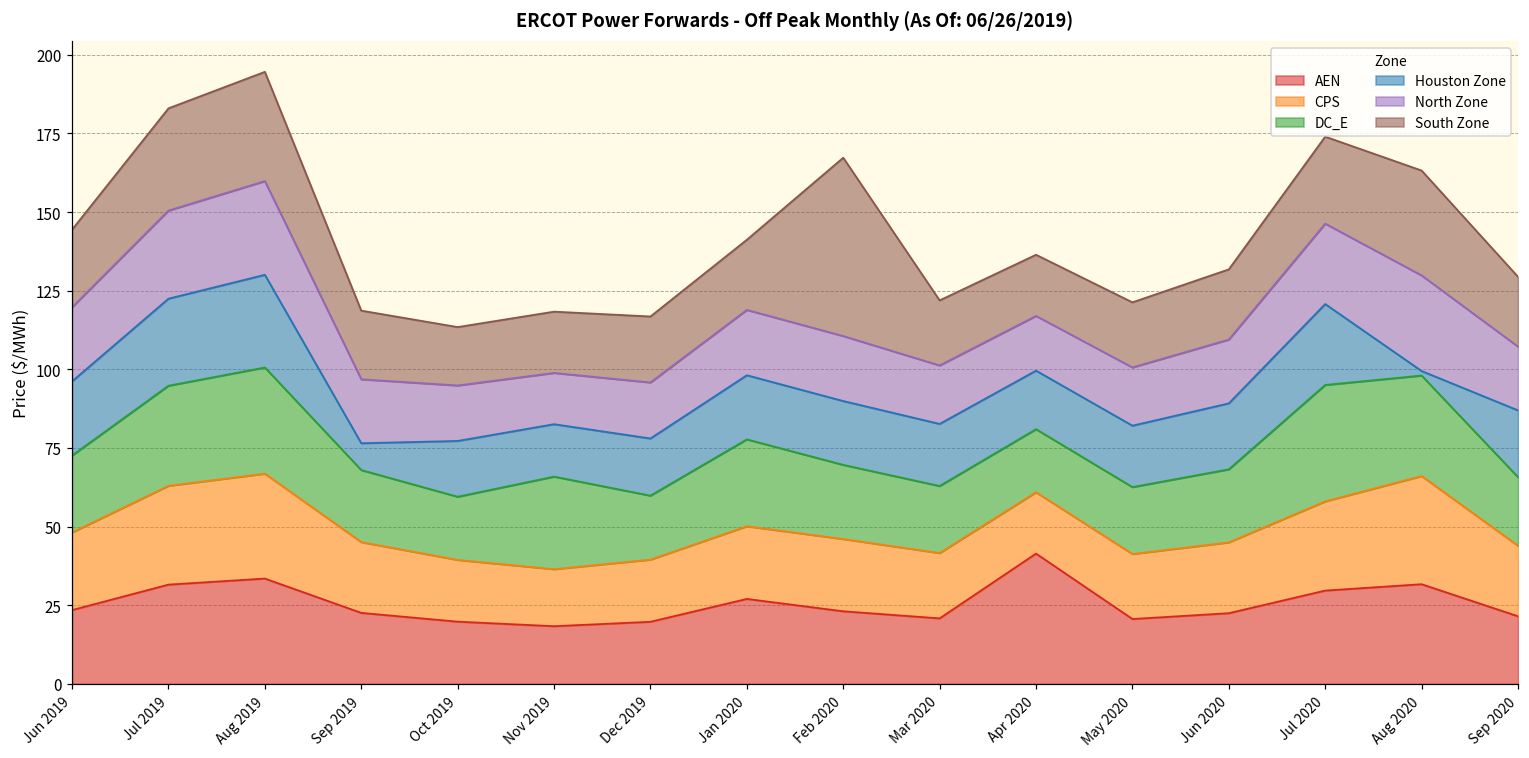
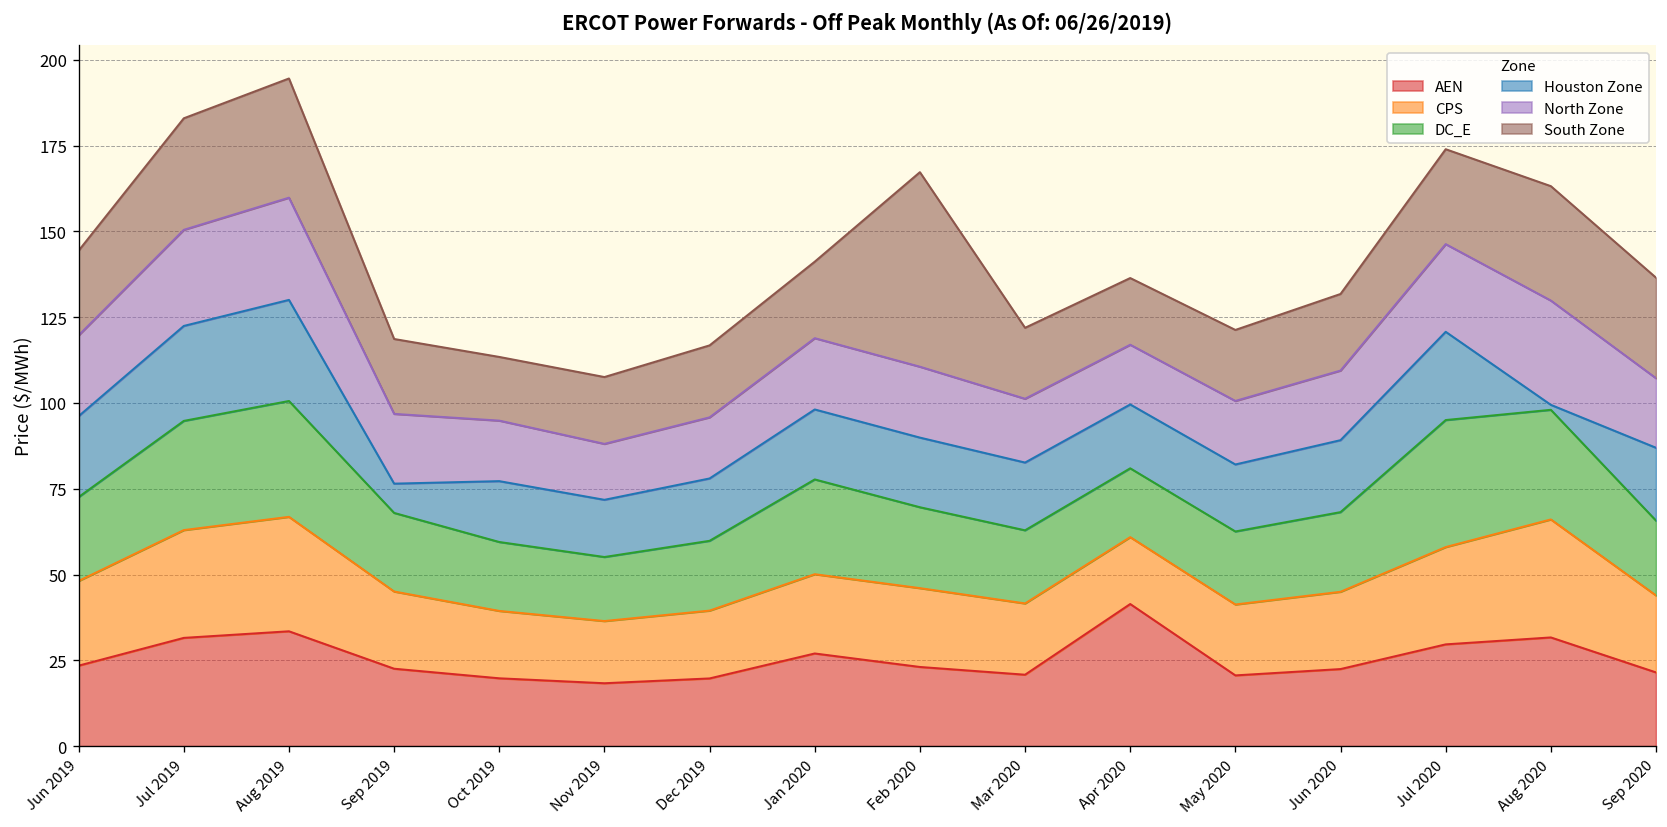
  {
    "AEN": {
      "Jun 2019": 23,
      "Jul 2019": 32,
      "Aug 2019": 33,
      "Sep 2019": 23,
      "Oct 2019": 20,
      "Nov 2019": 18,
      "Dec 2019": 20,
      "Jan 2020": 27,
      "Feb 2020": 23,
      "Mar 2020": 21,
      "Apr 2020": 41,
      "May 2020": 21,
      "Jun 2020": 22,
      "Jul 2020": 30,
      "Aug 2020": 32,
      "Sep 2020": 21
    },
    "CPS": {
      "Jun 2019": 25,
      "Jul 2019": 31,
      "Aug 2019": 33,
      "Sep 2019": 22,
      "Oct 2019": 20,
      "Nov 2019": 18,
      "Dec 2019": 20,
      "Jan 2020": 23,
      "Feb 2020": 23,
      "Mar 2020": 21,
      "Apr 2020": 19,
      "May 2020": 21,
      "Jun 2020": 23,
      "Jul 2020": 28,
      "Aug 2020": 34,
      "Sep 2020": 22
    },
    "DC_E": {
      "Jun 2019": 24,
      "Jul 2019": 32,
      "Aug 2019": 34,
      "Sep 2019": 23,
      "Oct 2019": 20,
-     "Nov 2019": 29,
+     "Nov 2019": 19,
      "Dec 2019": 20,
      "Jan 2020": 28,
      "Feb 2020": 24,
      "Mar 2020": 21,
      "Apr 2020": 20,
      "May 2020": 21,
      "Jun 2020": 23,
      "Jul 2020": 37,
      "Aug 2020": 32,
      "Sep 2020": 22
    },
    "Houston Zone": {
      "Jun 2019": 24,
      "Jul 2019": 28,
      "Aug 2019": 29,
      "Sep 2019": 9,
      "Oct 2019": 18,
      "Nov 2019": 17,
      "Dec 2019": 18,
      "Jan 2020": 20,
      "Feb 2020": 20,
      "Mar 2020": 20,
      "Apr 2020": 19,
      "May 2020": 20,
      "Jun 2020": 21,
      "Jul 2020": 26,
      "Aug 2020": 1,
      "Sep 2020": 21
    },
    "North Zone": {
      "Jun 2019": 24,
      "Jul 2019": 28,
      "Aug 2019": 30,
      "Sep 2019": 20,
      "Oct 2019": 18,
      "Nov 2019": 16,
      "Dec 2019": 18,
      "Jan 2020": 21,
      "Feb 2020": 21,
      "Mar 2020": 19,
      "Apr 2020": 17,
      "May 2020": 19,
      "Jun 2020": 20,
      "Jul 2020": 26,
      "Aug 2020": 30,
      "Sep 2020": 20
    },
    "South Zone": {
      "Jun 2019": 25,
      "Jul 2019": 32,
      "Aug 2019": 35,
      "Sep 2019": 22,
      "Oct 2019": 19,
      "Nov 2019": 19,
      "Dec 2019": 21,
      "Jan 2020": 22,
      "Feb 2020": 57,
      "Mar 2020": 21,
      "Apr 2020": 19,
      "May 2020": 21,
      "Jun 2020": 22,
      "Aug 2020": 33,
-     "Sep 2020": 22
+     "Sep 2020": 29
    }
  }
